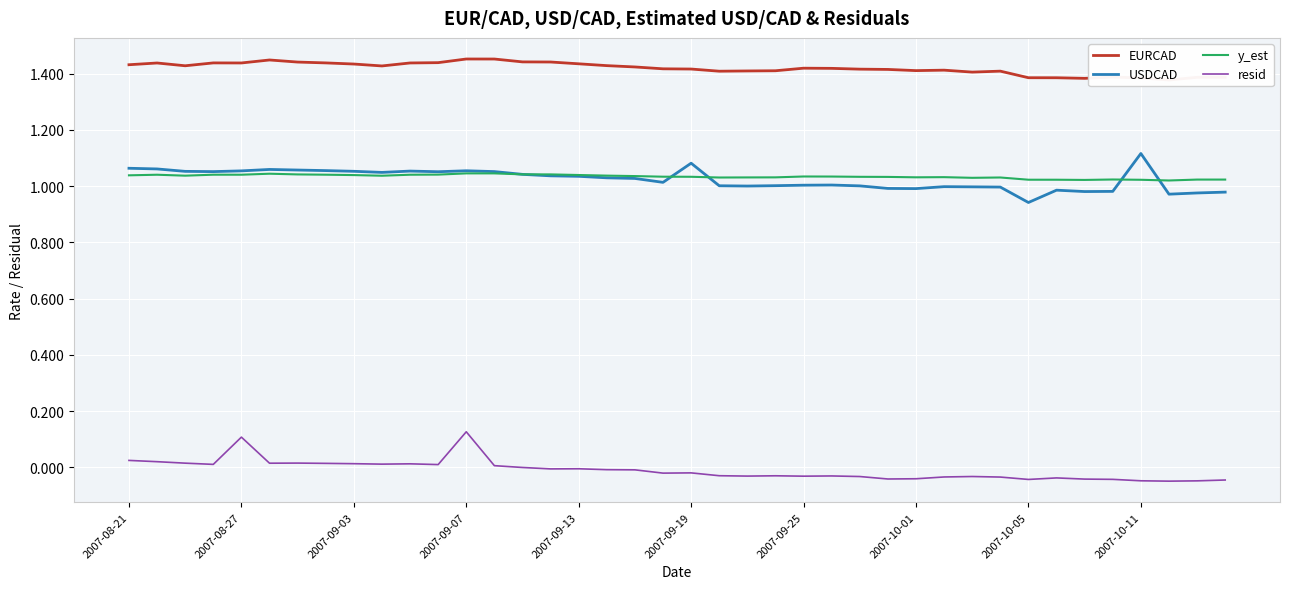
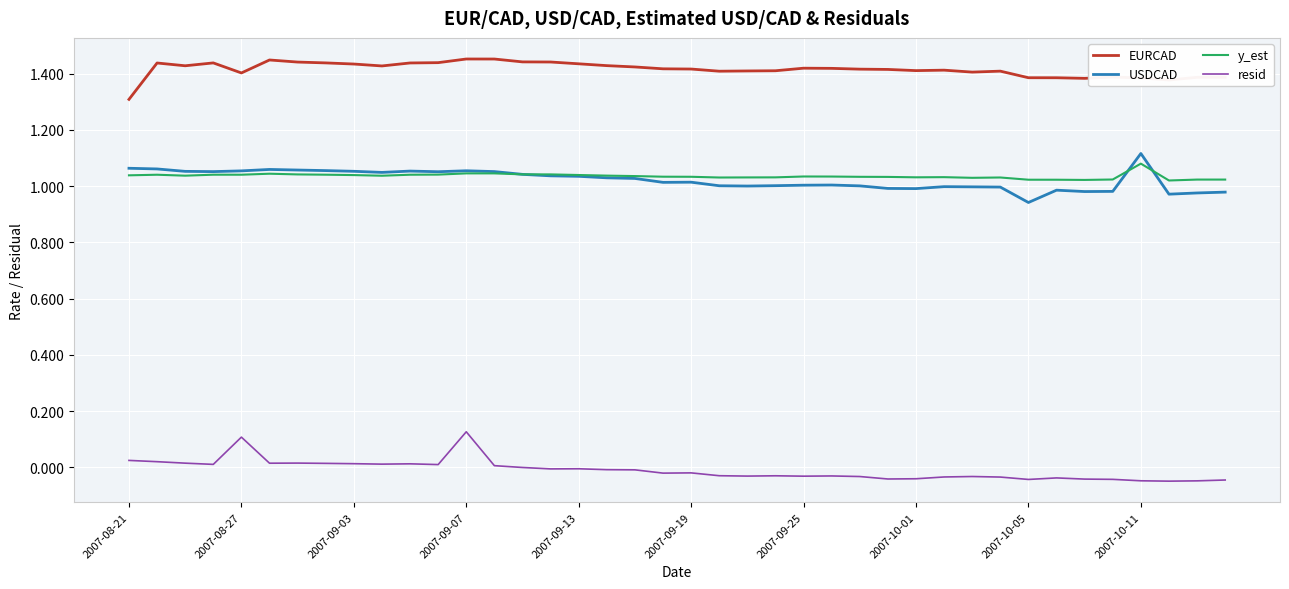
  {
    "EURCAD": {
-     "2007-08-21": 1.43,
-     "2007-08-27": 1.44,
+     "2007-08-21": 1.31,
+     "2007-08-27": 1.40,
      "2007-09-03": 1.43,
      "2007-09-07": 1.45,
      "2007-09-13": 1.44,
      "2007-09-19": 1.42,
      "2007-09-25": 1.42,
      "2007-10-01": 1.41,
      "2007-10-05": 1.39
    },
    "USDCAD": {
      "2007-08-21": 1.06,
      "2007-08-27": 1.05,
      "2007-09-03": 1.05,
      "2007-09-07": 1.05,
-     "2007-09-19": 1.08,
+     "2007-09-19": 1.01,
      "2007-09-25": 1.00,
      "2007-10-01": 0.99,
      "2007-10-05": 0.94,
      "2007-10-11": 1.12
    },
    "y_est": {
      "2007-08-21": 1.04,
      "2007-08-27": 1.04,
      "2007-09-03": 1.04,
      "2007-09-07": 1.05,
      "2007-09-19": 1.03,
      "2007-09-25": 1.03,
      "2007-10-01": 1.03,
      "2007-10-05": 1.02,
-     "2007-10-11": 1.02
+     "2007-10-11": 1.08
    },
    "resid": {
      "2007-08-21": 0.03,
      "2007-08-27": 0.11,
      "2007-09-03": 0.01,
      "2007-09-07": 0.13,
      "2007-09-13": 0.00,
      "2007-09-19": -0.02,
      "2007-09-25": -0.03,
      "2007-10-01": -0.04,
      "2007-10-05": -0.04,
      "2007-10-11": -0.05
    }
  }
